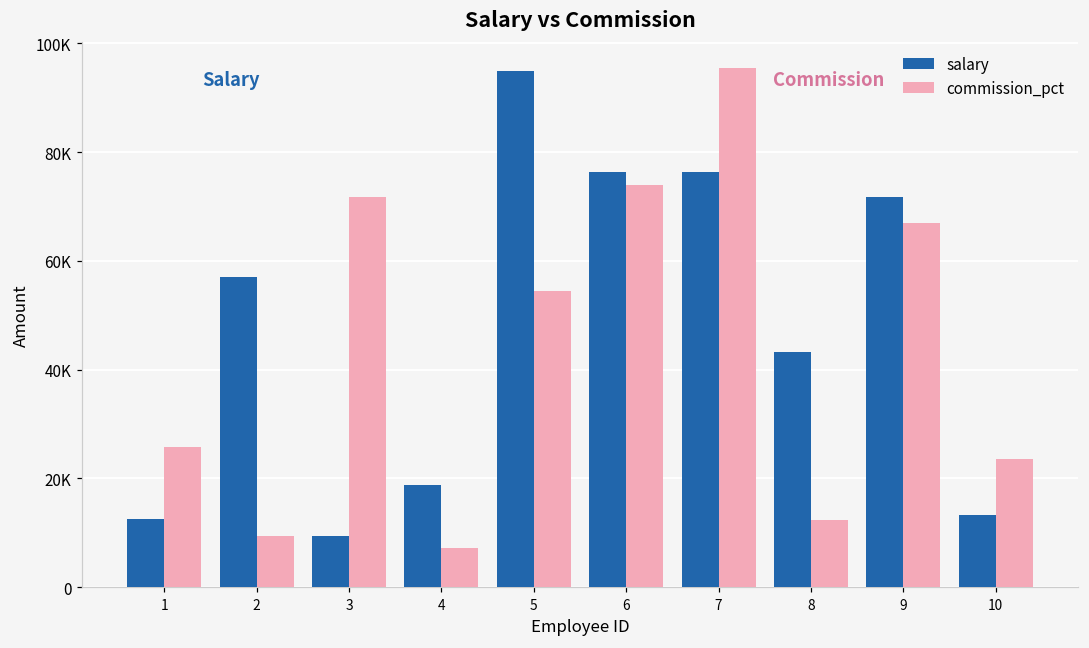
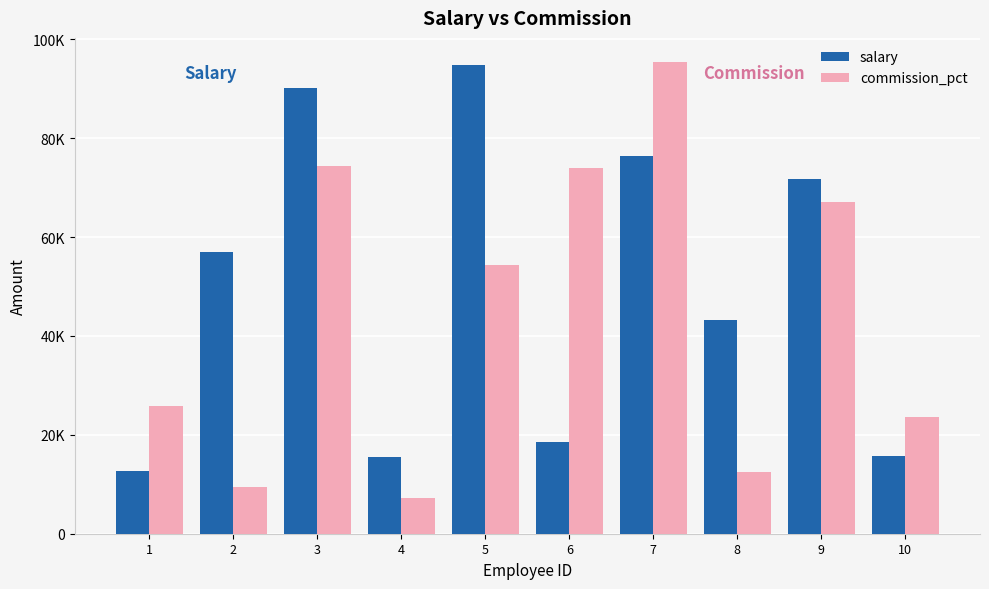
  {
    "salary": {
      "1": 13000,
      "2": 57000,
-     "3": 9000,
-     "4": 19000,
+     "3": 90000,
+     "4": 15000,
      "5": 95000,
-     "6": 76000,
+     "6": 19000,
      "7": 76000,
      "8": 43000,
      "9": 72000,
-     "10": 13000
+     "10": 16000
    },
    "commission_pct": {
      "1": 26000,
      "2": 9000,
-     "3": 72000,
+     "3": 74000,
      "4": 7000,
      "5": 54000,
      "6": 74000,
      "7": 95000,
      "8": 12000,
      "9": 67000,
      "10": 24000
    }
  }
